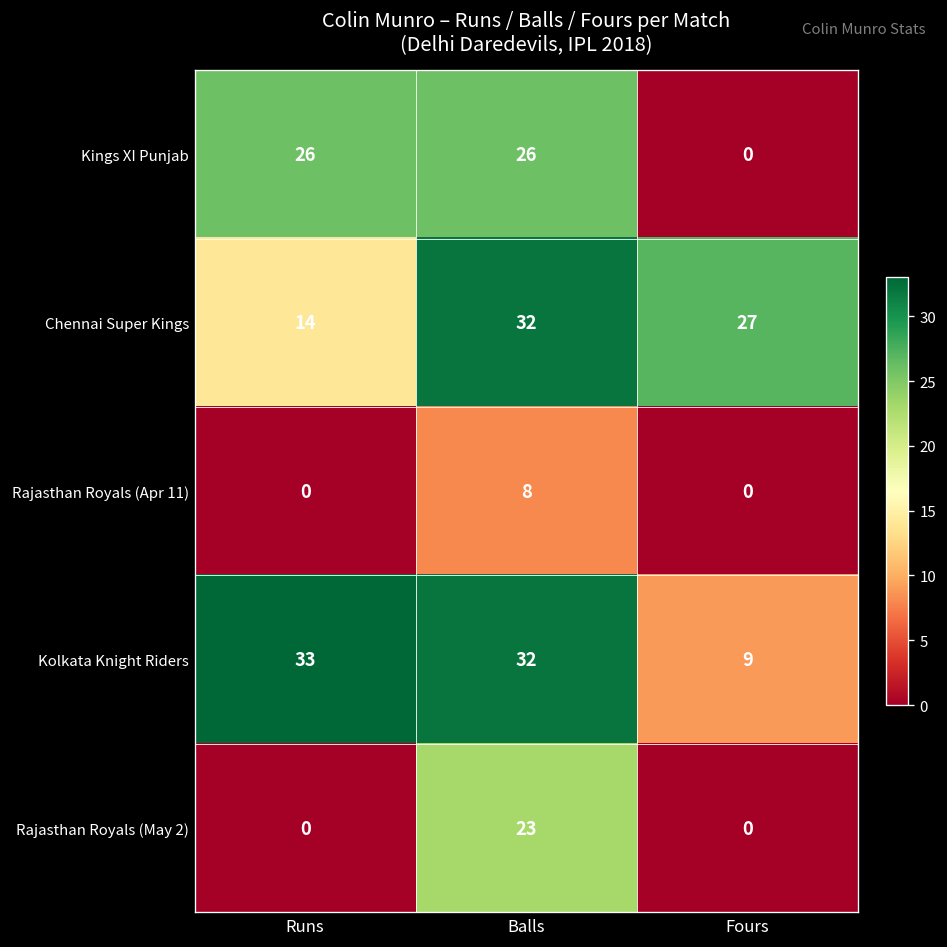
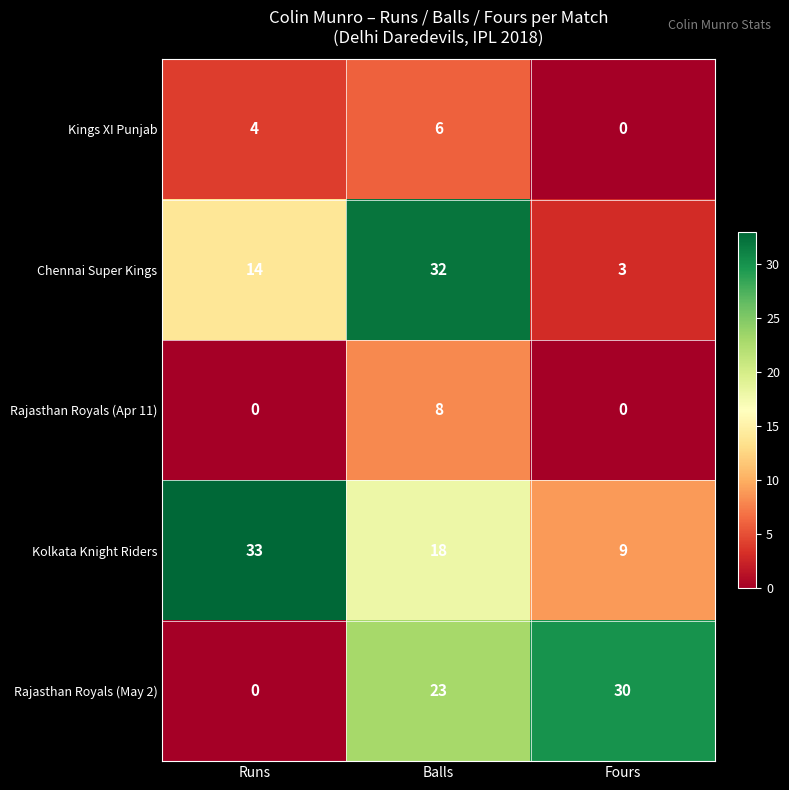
  {
    "Kings XI Punjab": {
-     "Runs": 26,
-     "Balls": 26,
+     "Runs": 4,
+     "Balls": 6,
      "Fours": 0
    },
    "Chennai Super Kings": {
      "Runs": 14,
      "Balls": 32,
-     "Fours": 27
+     "Fours": 3
    },
    "Rajasthan Royals (Apr 11)": {
      "Runs": 0,
      "Balls": 8,
      "Fours": 0
    },
    "Kolkata Knight Riders": {
      "Runs": 33,
-     "Balls": 32,
+     "Balls": 18,
      "Fours": 9
    },
    "Rajasthan Royals (May 2)": {
      "Runs": 0,
      "Balls": 23,
-     "Fours": 0
+     "Fours": 30
    }
  }
